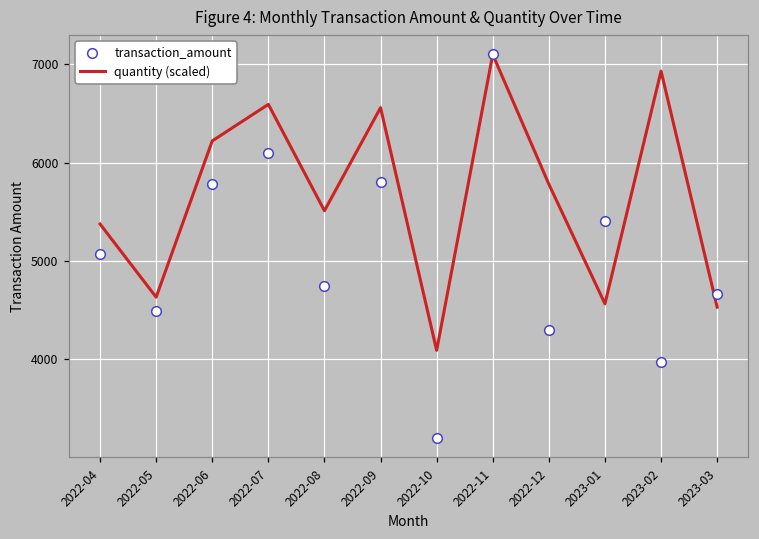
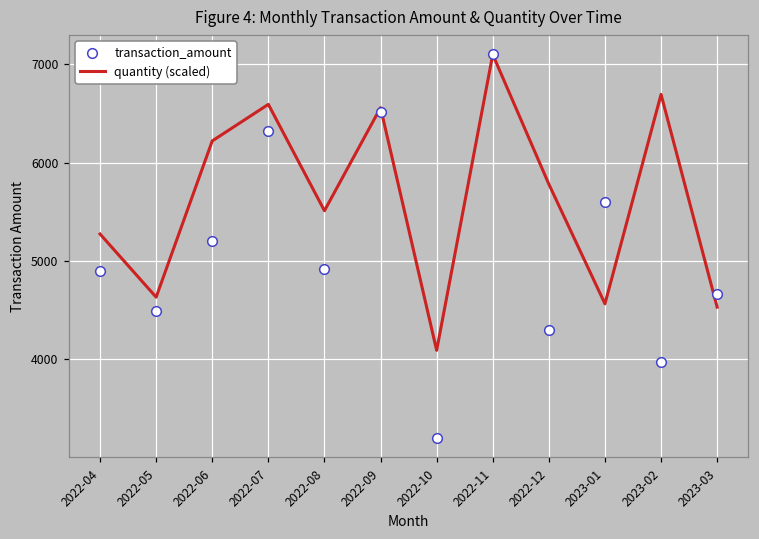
  {
    "quantity (scaled)": {
-     "2022-04": 5400,
+     "2022-04": 5300,
      "2022-05": 4600,
      "2022-06": 6200,
      "2022-07": 6600,
      "2022-08": 5500,
      "2022-09": 6600,
      "2022-10": 4100,
      "2022-12": 5800,
      "2023-01": 4600,
-     "2023-02": 6900,
+     "2023-02": 6700,
      "2023-03": 4500
    },
    "transaction_amount": {
-     "2022-04": 5100,
-     "2022-06": 5800,
-     "2022-07": 6100,
-     "2022-08": 4800,
-     "2022-09": 5800,
-     "2023-01": 5400
+     "2022-04": 4900,
+     "2022-06": 5200,
+     "2022-07": 6300,
+     "2022-08": 4900,
+     "2022-09": 6500,
+     "2023-01": 5600
    }
  }
